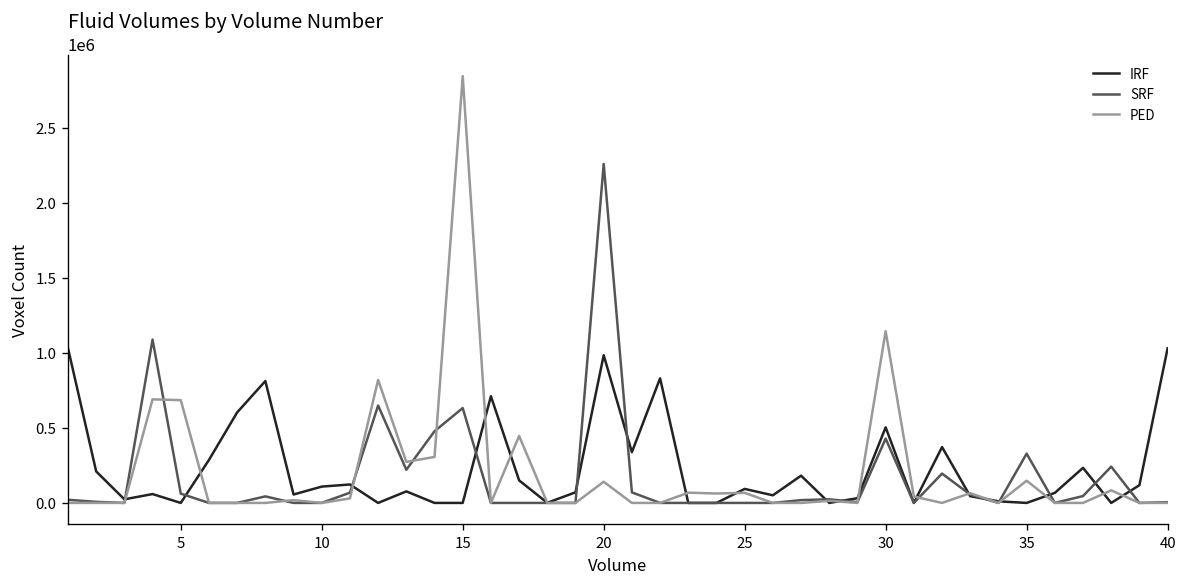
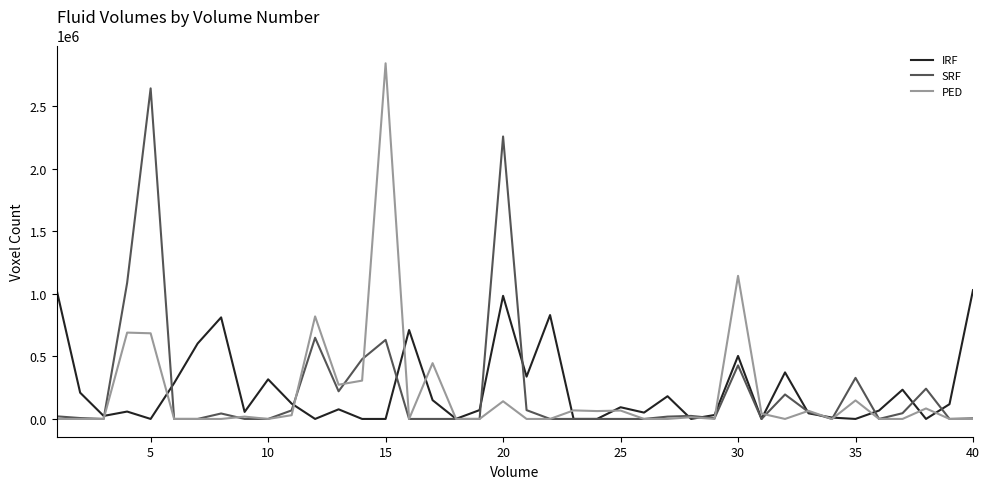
  {
    "IRF": {
      "5": 0,
-     "10": 110000,
+     "10": 320000,
      "15": 0,
      "20": 980000,
      "25": 90000,
      "30": 500000,
      "35": 0,
      "40": 1030000
    },
    "SRF": {
-     "5": 60000,
+     "5": 2640000,
      "15": 630000,
      "20": 2260000,
      "25": 0,
      "30": 430000,
      "35": 330000
    },
    "PED": {
      "5": 680000,
      "15": 2840000,
      "20": 140000,
      "25": 70000,
      "30": 1140000,
      "35": 150000
    }
  }
